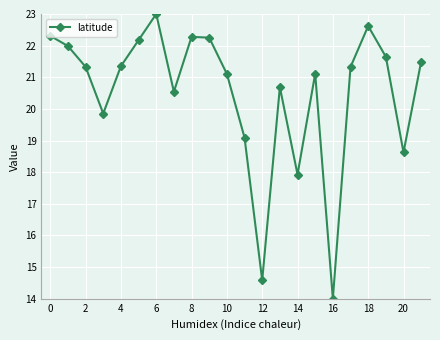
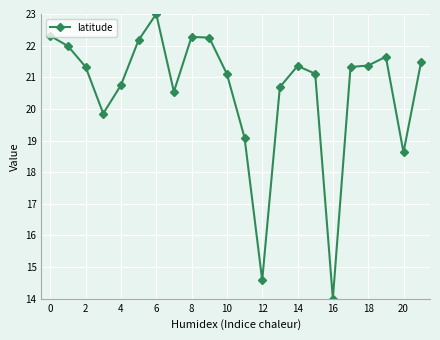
  {
    "2": 21.3,
-   "4": 21.3,
+   "4": 20.7,
    "6": 23.0,
    "8": 22.3,
    "10": 21.1,
    "12": 14.6,
-   "14": 17.9,
+   "14": 21.4,
    "16": 14.0,
-   "18": 22.6,
+   "18": 21.4,
    "20": 18.6
  }
